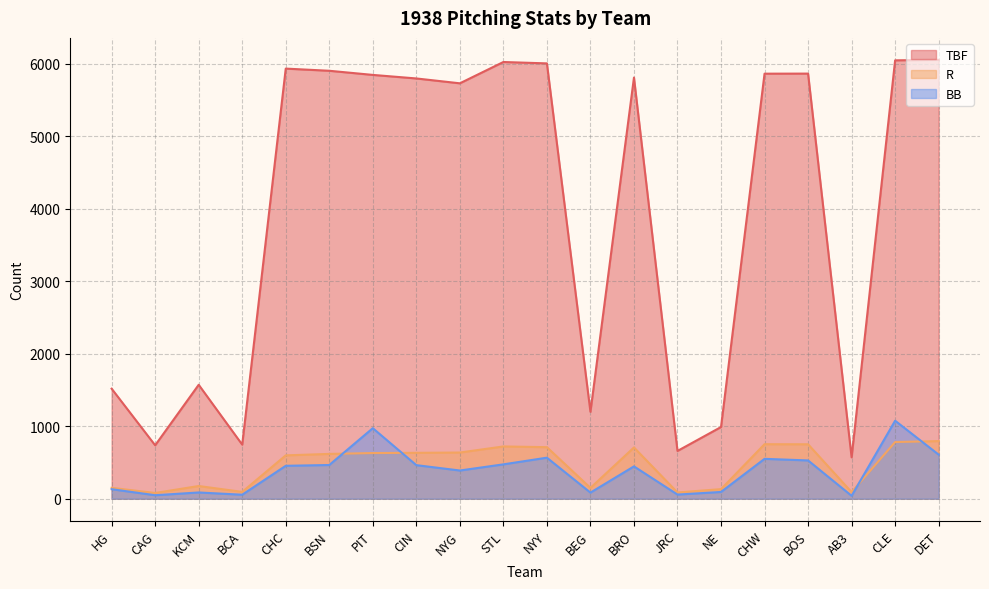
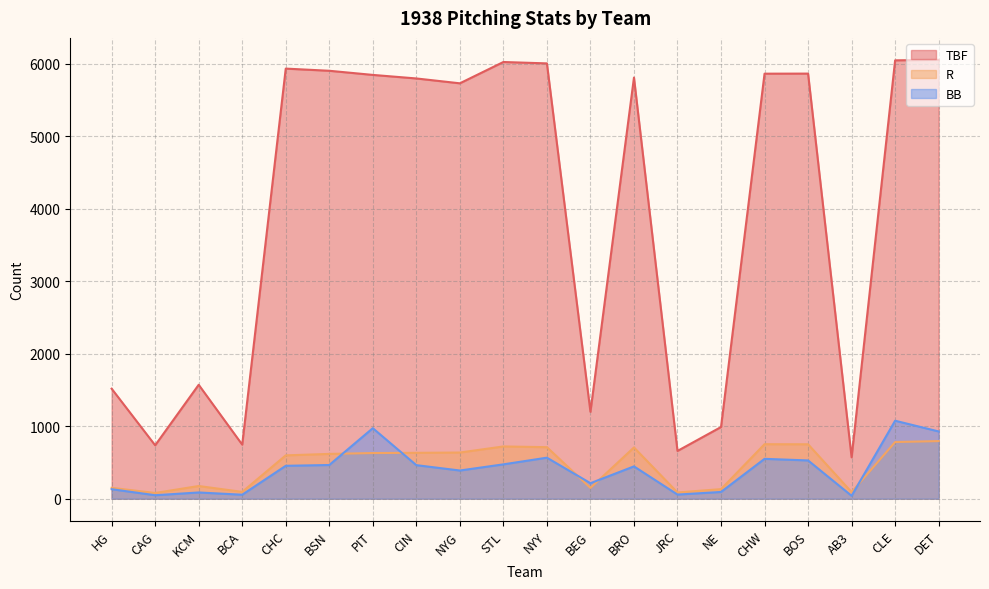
  {
    "BB": {
      "KCM": 100,
      "BCA": 100,
      "CHC": 500,
      "BSN": 500,
      "PIT": 1000,
      "CIN": 500,
      "NYG": 400,
      "STL": 500,
      "NYY": 600,
-     "BEG": 100,
+     "BEG": 200,
      "BRO": 400,
      "NE": 100,
      "CHW": 600,
      "BOS": 500,
      "AB3": 0,
      "CLE": 1100,
-     "DET": 600
+     "DET": 900
    }
  }
